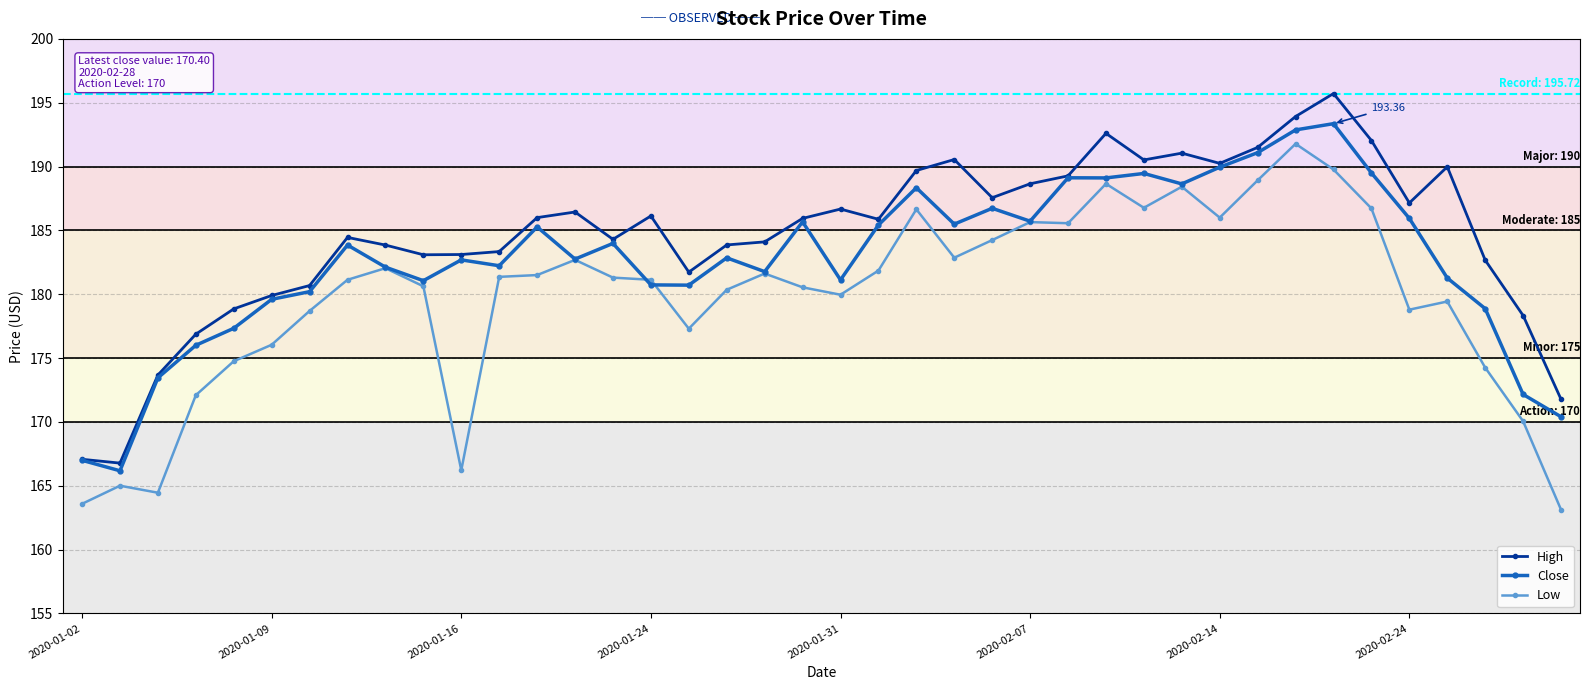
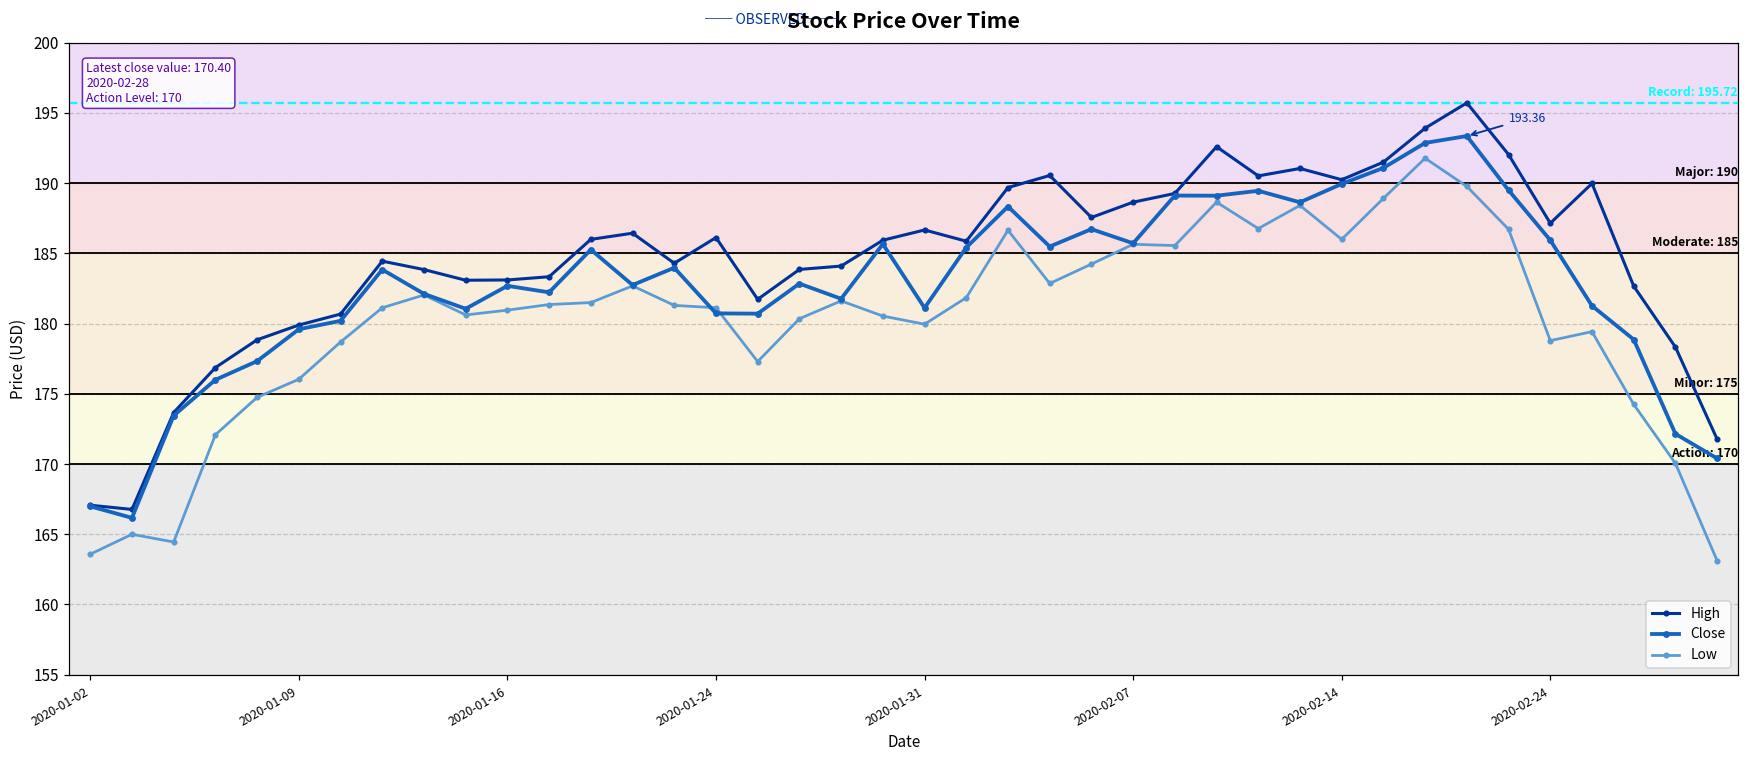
  {
    "High": {
      "2020-01-09": 179.9,
      "2020-01-16": 183.1,
      "2020-01-24": 186.1,
      "2020-01-31": 186.7,
      "2020-02-07": 188.7,
      "2020-02-14": 190.3,
      "2020-02-24": 187.2
    },
    "Close": {
      "2020-01-09": 179.6,
      "2020-01-16": 182.7,
      "2020-01-24": 180.7,
      "2020-01-31": 181.1,
      "2020-02-14": 190.0,
      "2020-02-24": 185.9
    },
    "Low": {
      "2020-01-02": 163.6,
      "2020-01-09": 176.0,
-     "2020-01-16": 166.2,
+     "2020-01-16": 181.0,
      "2020-01-24": 181.1,
      "2020-01-31": 180.0,
      "2020-02-14": 186.0,
      "2020-02-24": 178.8
    }
  }
